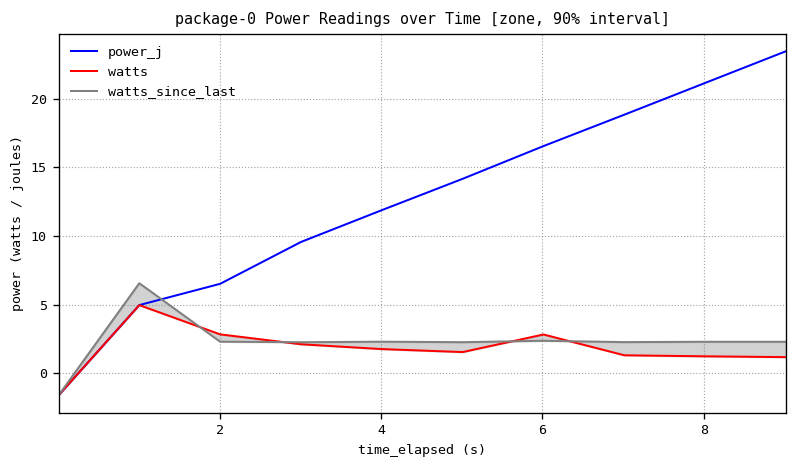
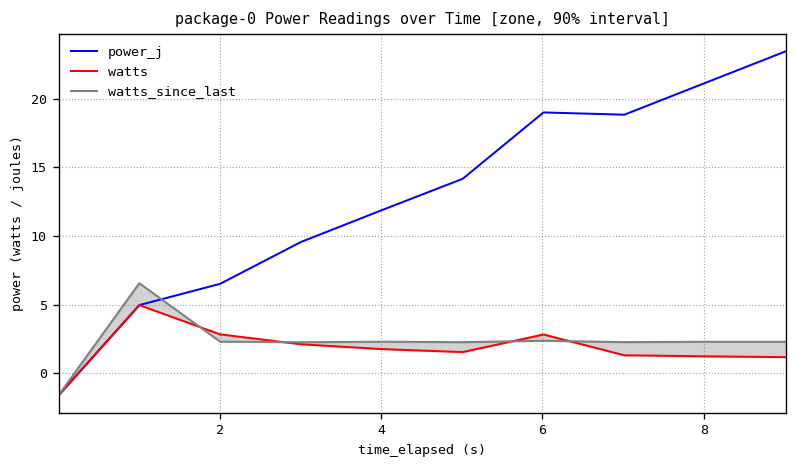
  {
    "power_j": {
      "2": 6.5,
      "4": 11.9,
-     "6": 16.5,
+     "6": 19.0,
      "8": 21.1
    },
    "watts": {
      "4": 1.8,
      "8": 1.2
    }
  }
